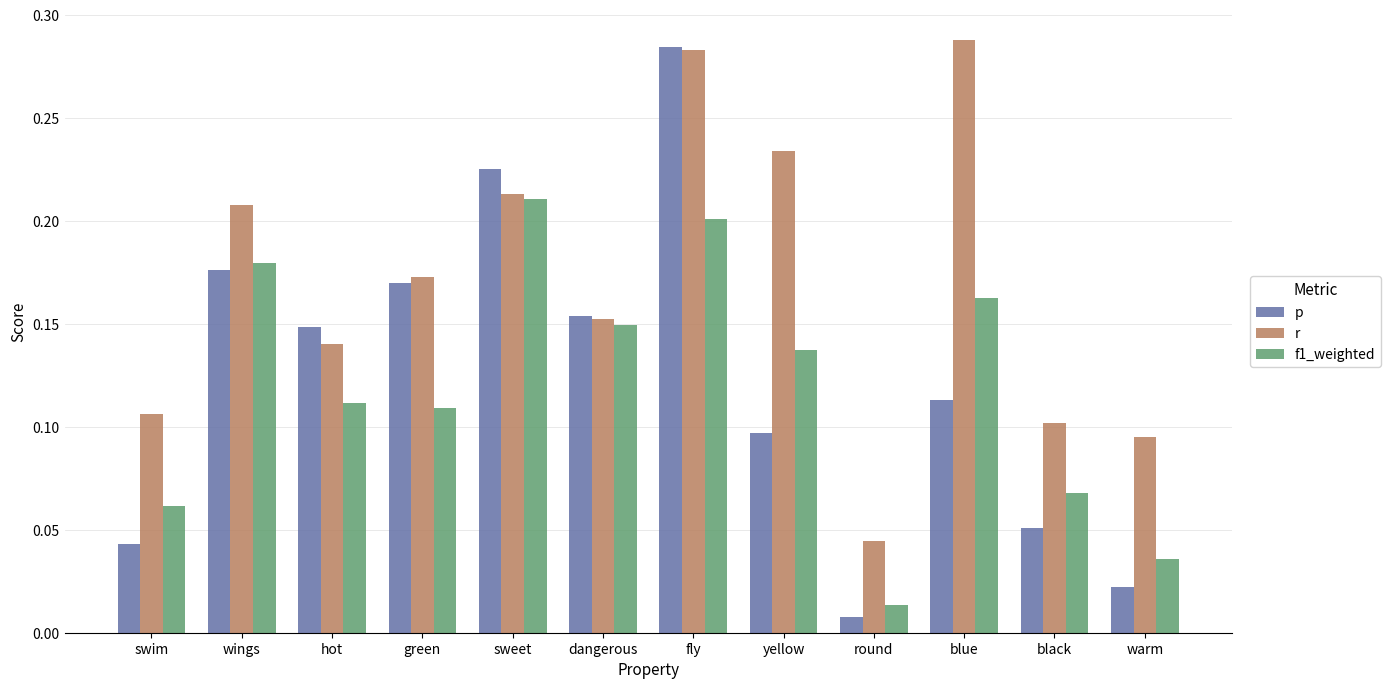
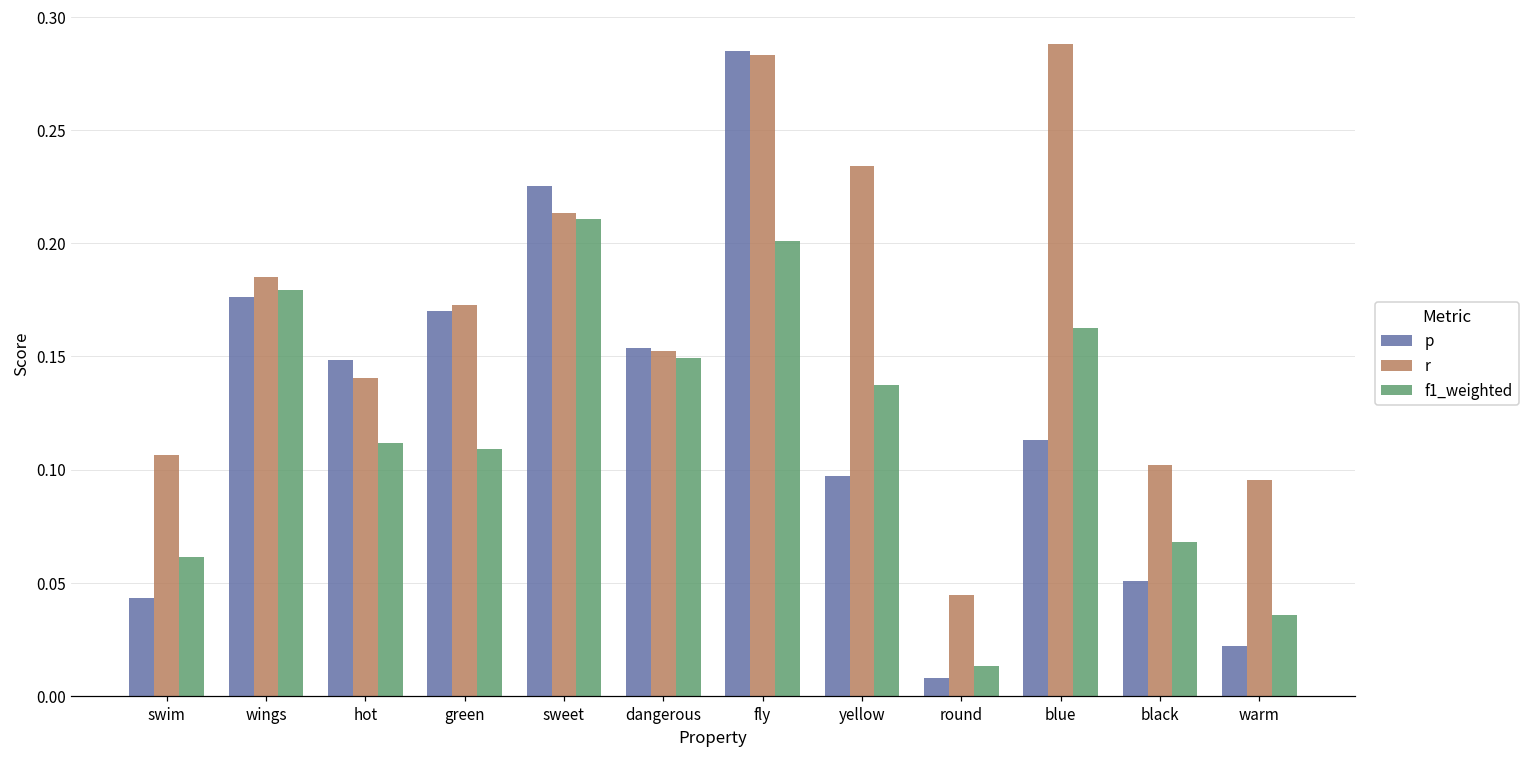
  {
    "p": {
      "swim": 0.043,
      "wings": 0.176,
      "hot": 0.149,
      "green": 0.170,
      "sweet": 0.225,
      "dangerous": 0.154,
      "fly": 0.285,
      "yellow": 0.097,
      "round": 0.008,
      "blue": 0.113,
      "black": 0.051,
      "warm": 0.022
    },
    "r": {
      "swim": 0.106,
-     "wings": 0.208,
+     "wings": 0.185,
      "hot": 0.140,
      "green": 0.173,
      "sweet": 0.213,
      "dangerous": 0.152,
      "fly": 0.283,
      "yellow": 0.234,
      "round": 0.044,
      "blue": 0.288,
      "black": 0.102,
      "warm": 0.095
    },
    "f1_weighted": {
      "swim": 0.061,
      "wings": 0.179,
      "hot": 0.112,
      "green": 0.109,
      "sweet": 0.211,
      "dangerous": 0.149,
      "fly": 0.201,
      "yellow": 0.137,
      "round": 0.013,
      "blue": 0.163,
      "black": 0.068,
      "warm": 0.036
    }
  }
